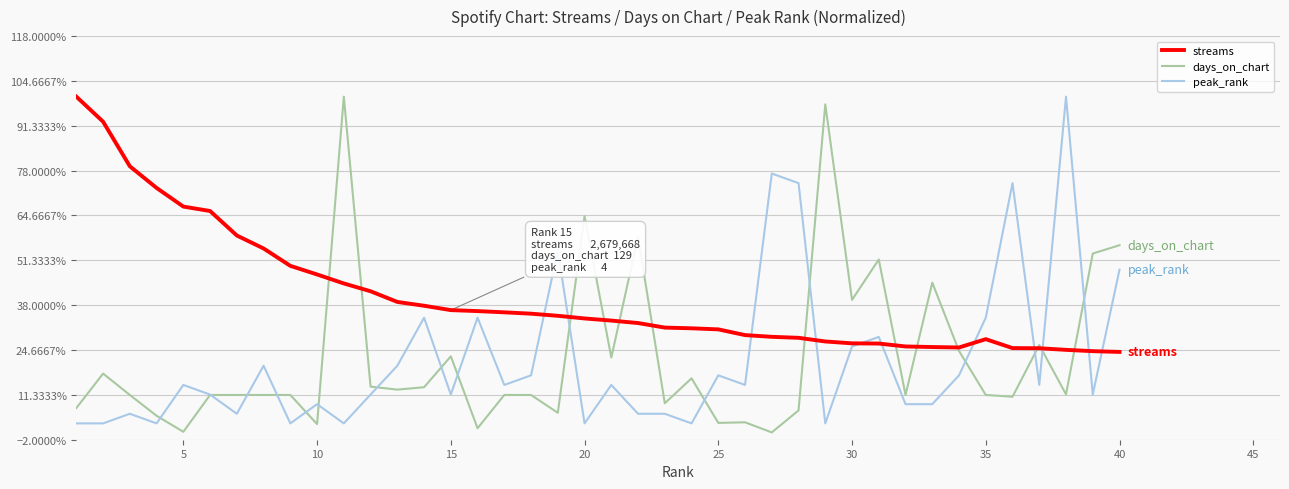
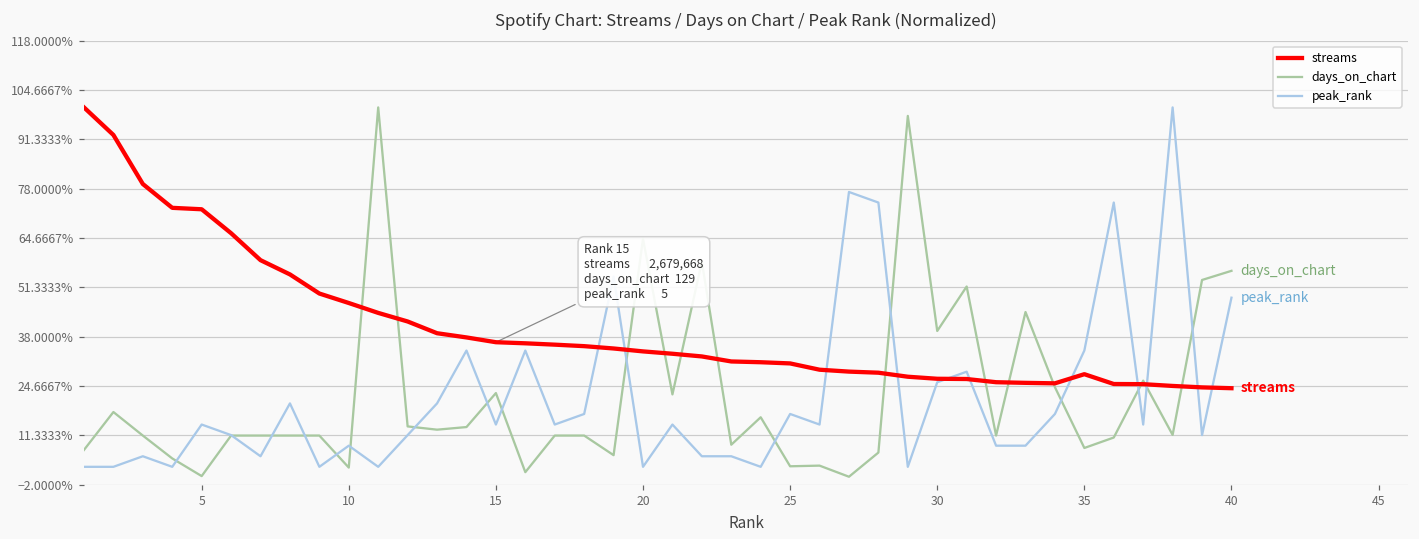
  {
    "streams": {
-     "5": "67%",
+     "5": "72%",
      "10": "47%",
      "15": "37%",
      "20": "34%",
      "25": "31%",
      "30": "27%",
      "35": "28%",
      "40": "24%"
    },
    "days_on_chart": {
      "5": "0%",
      "10": "3%",
      "15": "23%",
      "20": "64%",
      "25": "3%",
      "30": "40%",
-     "35": "11%",
+     "35": "8%",
      "40": "56%"
    },
    "peak_rank": {
-     "15": "4"
+     "15": "5"
    }
  }
